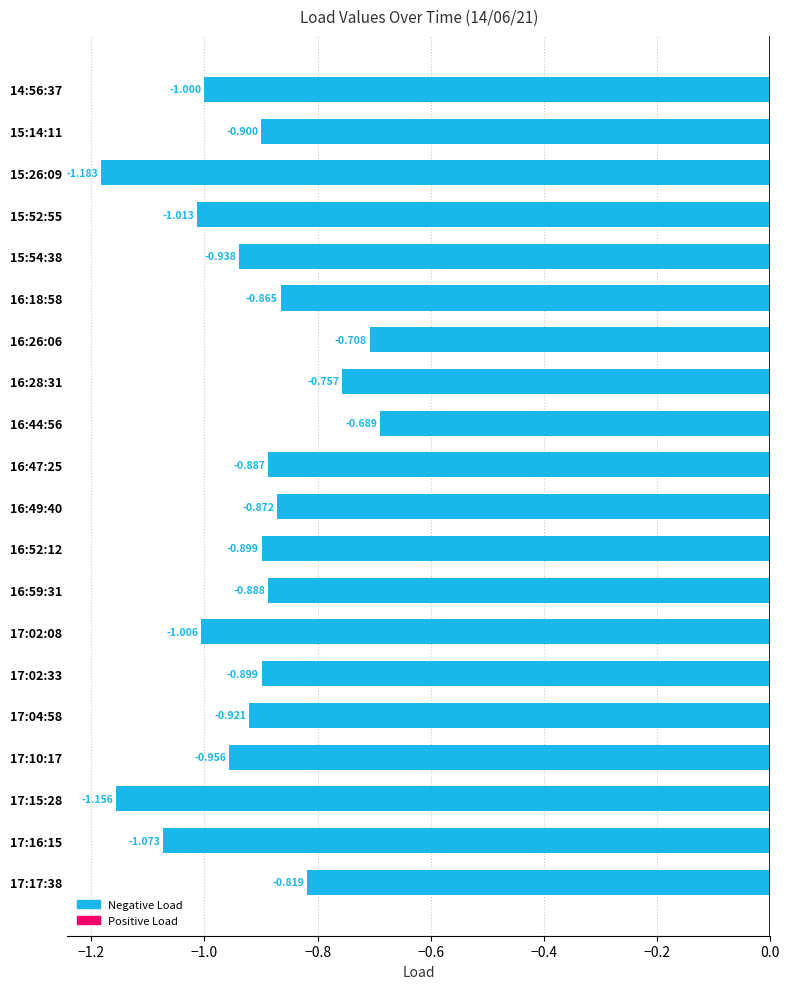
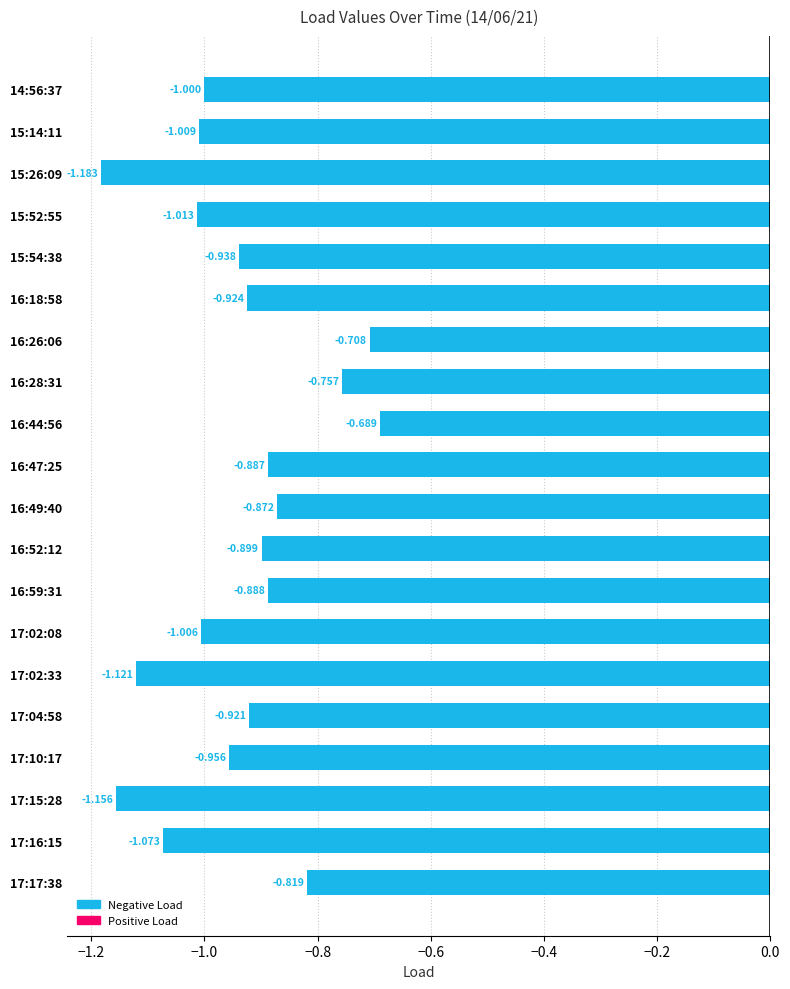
  {
    "14:56:37": -1.000,
-   "15:14:11": -0.900,
+   "15:14:11": -1.009,
    "15:26:09": -1.183,
    "15:52:55": -1.013,
    "15:54:38": -0.938,
-   "16:18:58": -0.865,
+   "16:18:58": -0.924,
    "16:26:06": -0.708,
    "16:28:31": -0.757,
    "16:44:56": -0.689,
    "16:47:25": -0.887,
    "16:49:40": -0.872,
    "16:52:12": -0.899,
    "16:59:31": -0.888,
    "17:02:08": -1.006,
-   "17:02:33": -0.899,
+   "17:02:33": -1.121,
    "17:04:58": -0.921,
    "17:10:17": -0.956,
    "17:15:28": -1.156,
    "17:16:15": -1.073,
    "17:17:38": -0.819
  }
